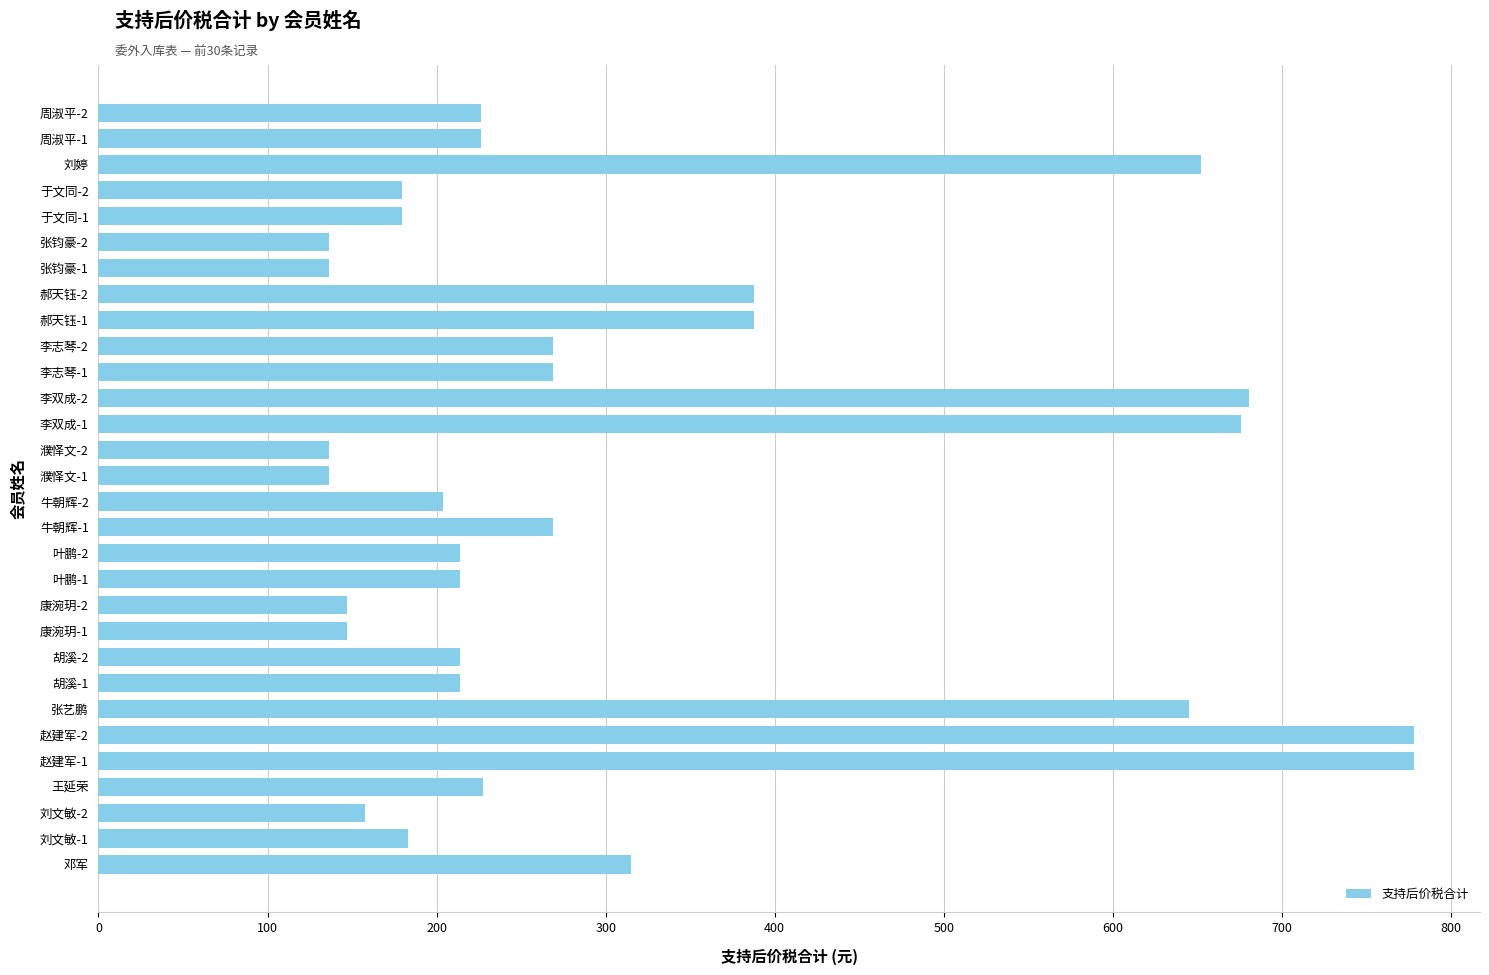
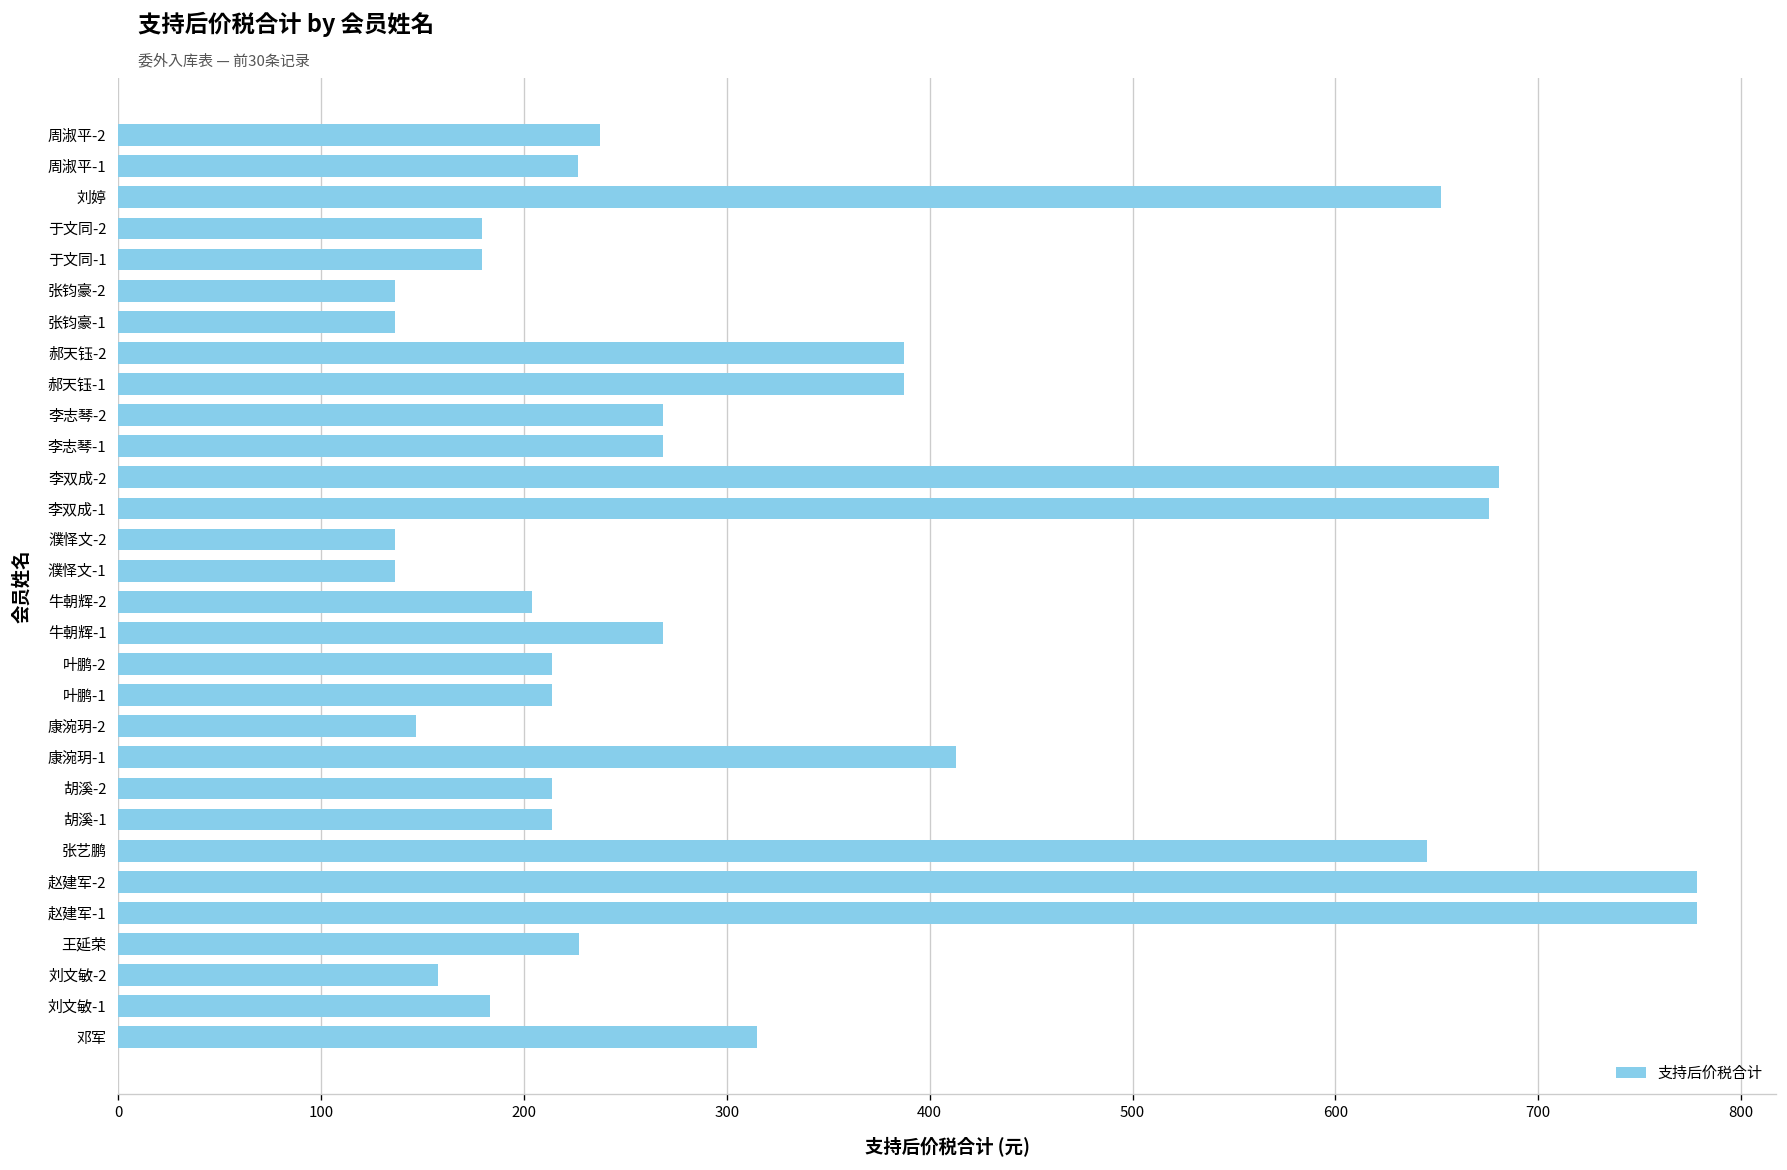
  {
-   "周淑平-2": 227,
+   "周淑平-2": 238,
    "周淑平-1": 227,
    "刘婷": 652,
    "于文同-2": 180,
    "于文同-1": 180,
    "张钧豪-2": 137,
    "张钧豪-1": 137,
    "郝天钰-2": 388,
    "郝天钰-1": 388,
    "李志琴-2": 269,
    "李志琴-1": 269,
    "李双成-2": 681,
    "李双成-1": 676,
    "濮怿文-2": 137,
    "濮怿文-1": 137,
    "牛朝辉-2": 204,
    "牛朝辉-1": 269,
    "叶鹏-2": 214,
    "叶鹏-1": 214,
    "康涴玥-2": 147,
-   "康涴玥-1": 147,
+   "康涴玥-1": 413,
    "胡溪-2": 214,
    "胡溪-1": 214,
    "张艺鹏": 645,
    "赵建军-2": 778,
    "赵建军-1": 778,
    "王延荣": 227,
    "刘文敏-2": 158,
    "刘文敏-1": 183,
    "邓军": 315
  }
